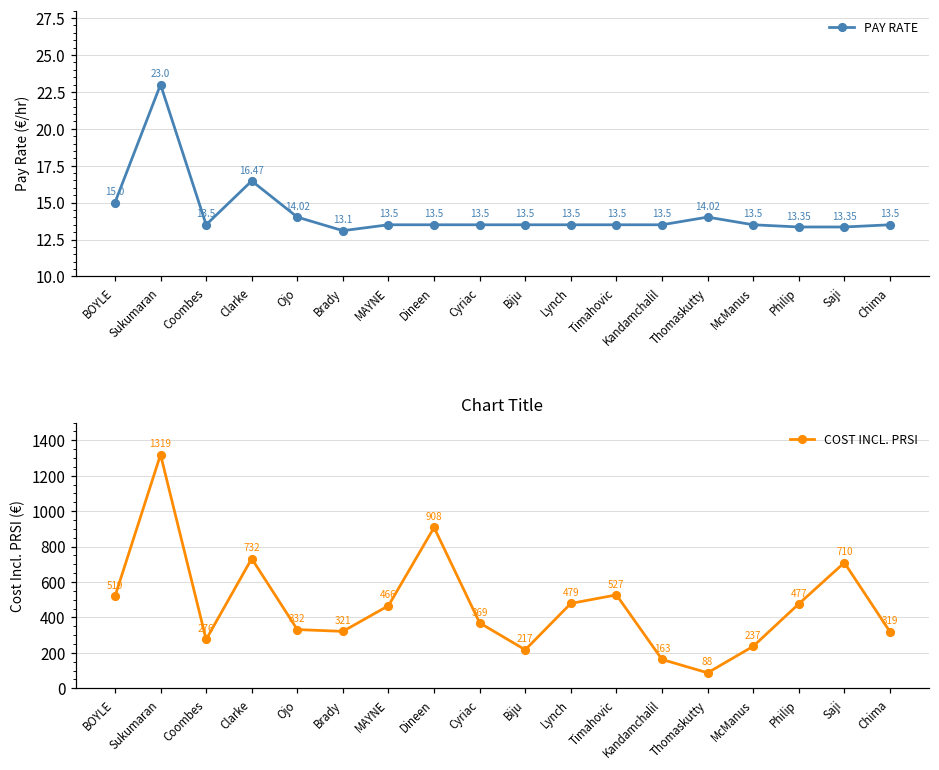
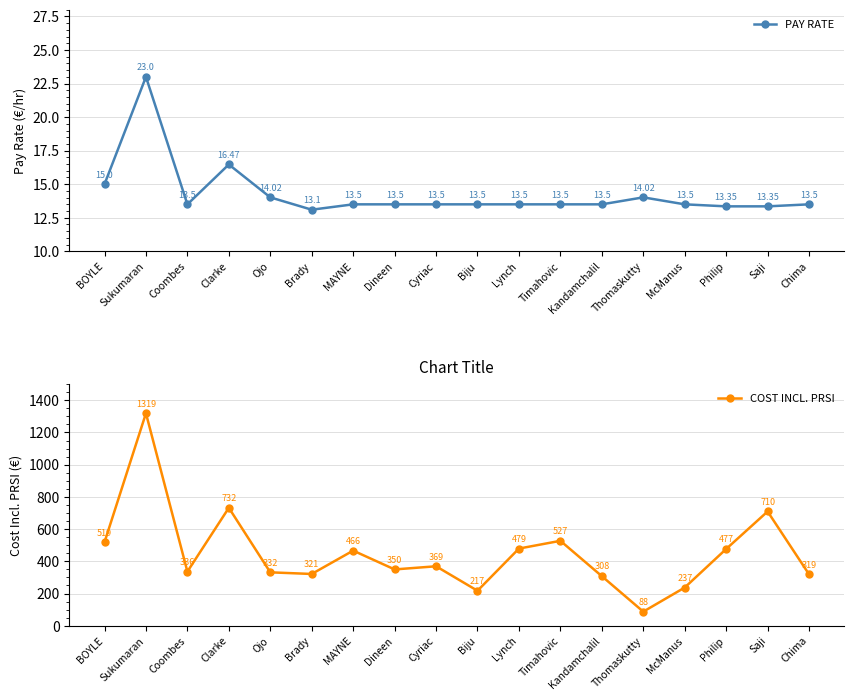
  {
    "Chart Title": {
      "BOYLE": 519,
      "Sukumaran": 1319,
-     "Coombes": 276,
+     "Coombes": 336,
      "Clarke": 732,
      "Ojo": 332,
      "Brady": 321,
      "MAYNE": 466,
-     "Dineen": 908,
+     "Dineen": 350,
      "Cyriac": 369,
      "Biju": 217,
      "Lynch": 479,
      "Timahovic": 527,
-     "Kandamchalil": 163,
+     "Kandamchalil": 308,
      "Thomaskutty": 88,
      "McManus": 237,
      "Philip": 477,
      "Saji": 710,
      "Chima": 319
    }
  }
